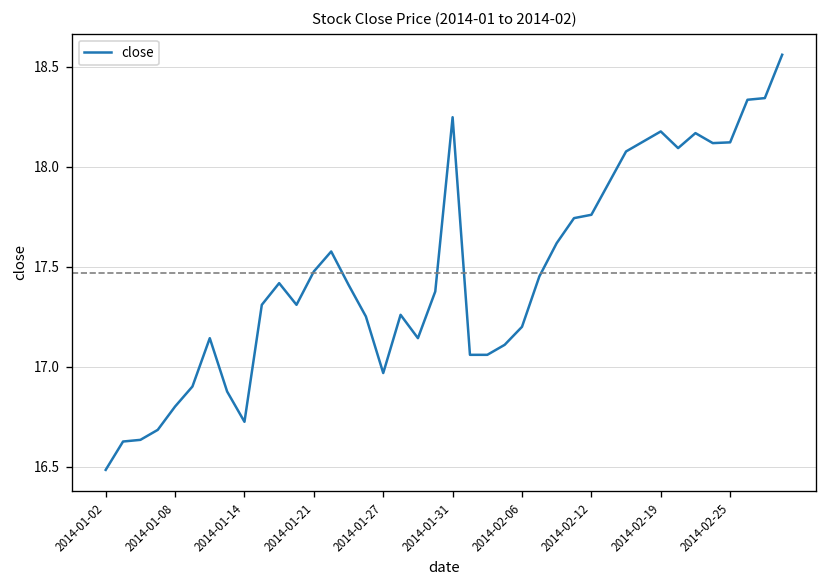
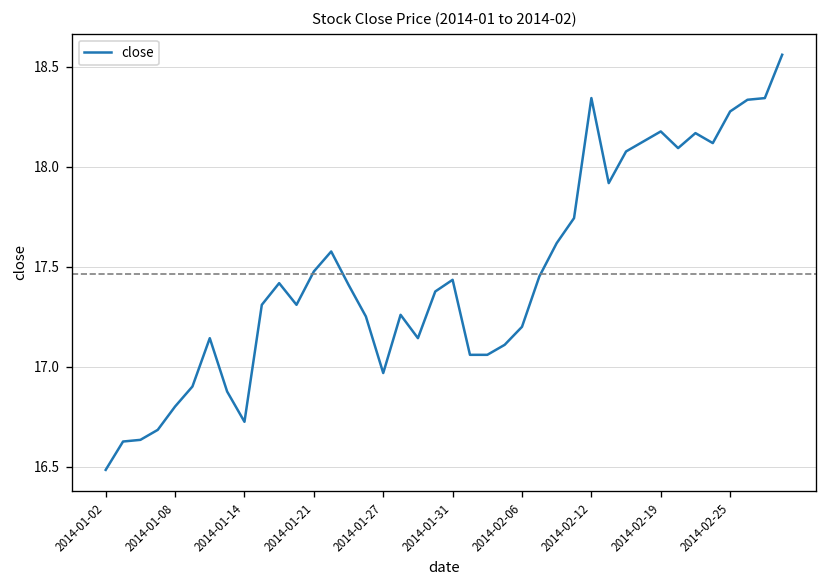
  {
    "2014-01-02": 16.48,
    "2014-01-08": 16.80,
    "2014-01-14": 16.72,
    "2014-01-21": 17.48,
    "2014-01-27": 16.97,
-   "2014-01-31": 18.25,
+   "2014-01-31": 17.44,
    "2014-02-06": 17.20,
-   "2014-02-12": 17.76,
+   "2014-02-12": 18.34,
    "2014-02-19": 18.18,
-   "2014-02-25": 18.12
+   "2014-02-25": 18.28
  }
